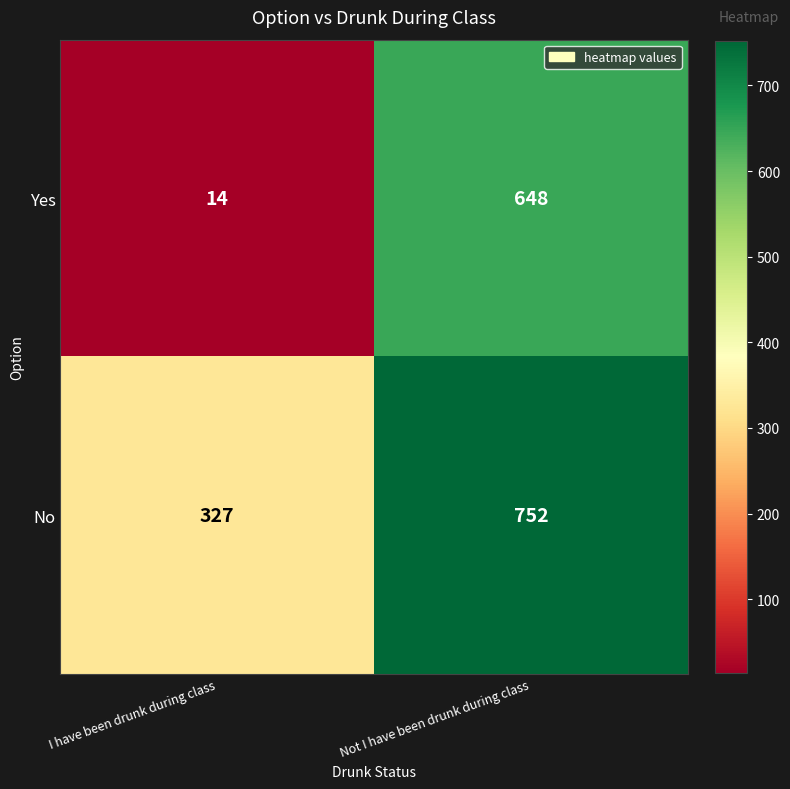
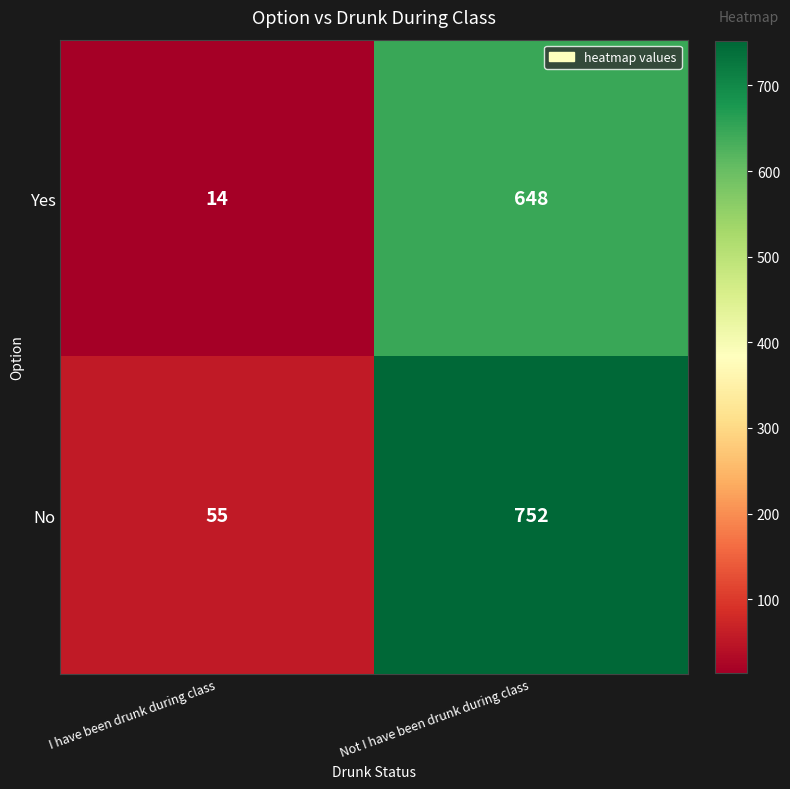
  {
    "Yes": {
      "I have been drunk during class": 14,
      "Not I have been drunk during class": 648
    },
    "No": {
-     "I have been drunk during class": 327,
+     "I have been drunk during class": 55,
      "Not I have been drunk during class": 752
    }
  }
